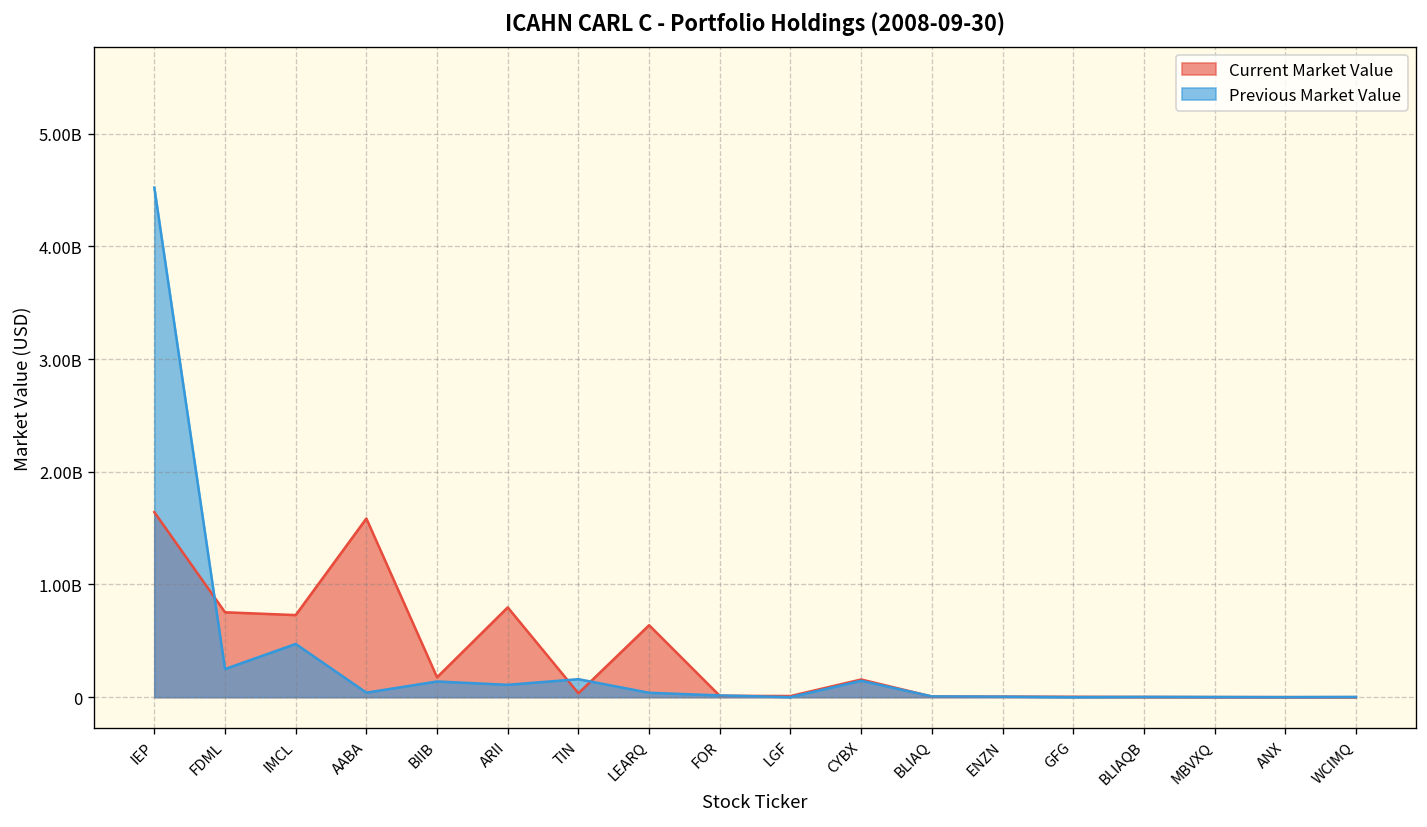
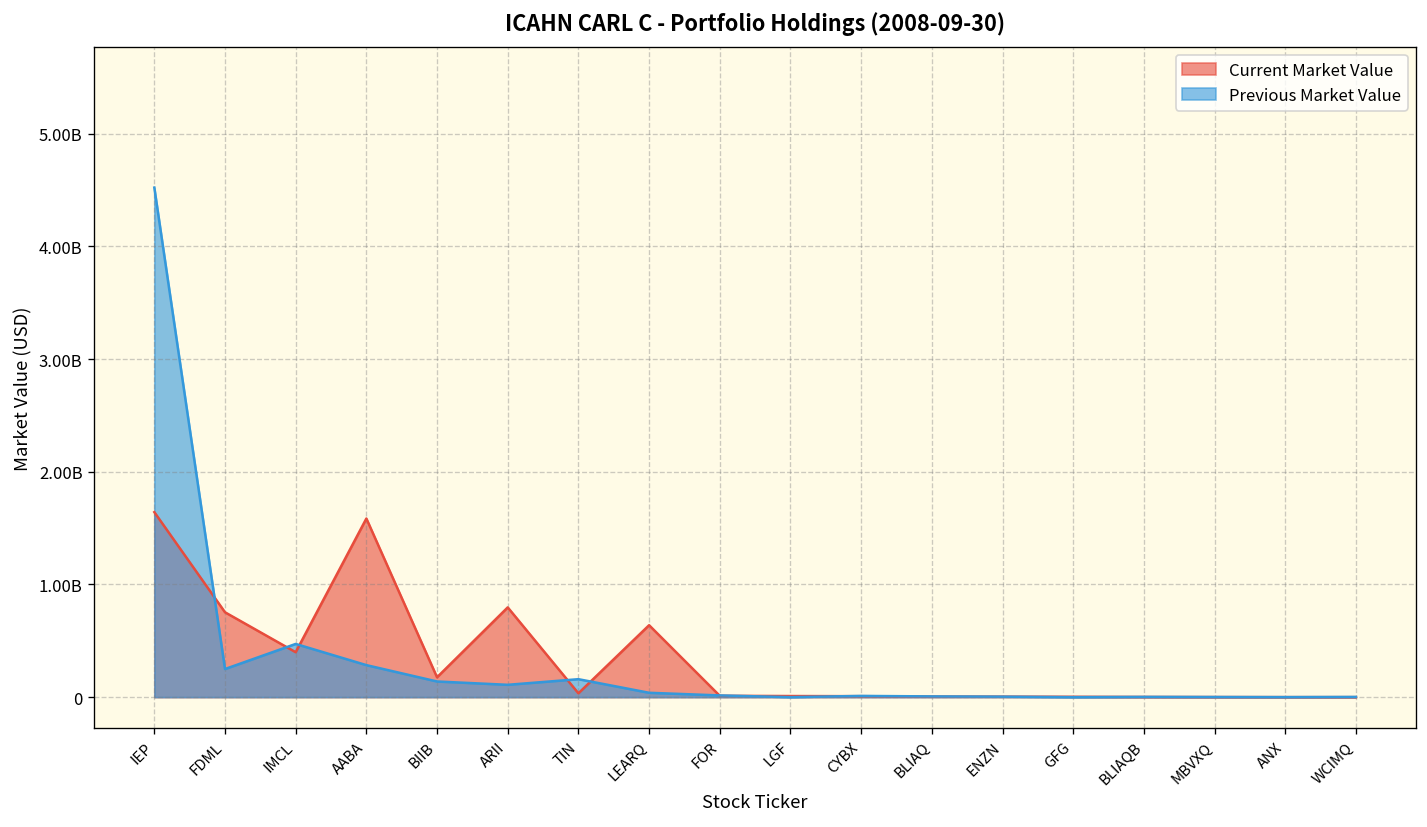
  {
    "Current Market Value": {
      "IEP": 1600000000,
      "FDML": 800000000,
-     "IMCL": 700000000,
+     "IMCL": 400000000,
      "AABA": 1600000000,
      "BIIB": 200000000,
      "ARII": 800000000,
      "TIN": 0,
      "LEARQ": 600000000,
-     "CYBX": 200000000
+     "CYBX": 0
    },
    "Previous Market Value": {
      "IEP": 4500000000,
      "FDML": 200000000,
      "IMCL": 500000000,
-     "AABA": 0,
+     "AABA": 300000000,
      "BIIB": 100000000,
      "ARII": 100000000,
      "TIN": 200000000,
      "LEARQ": 0,
-     "CYBX": 100000000
+     "CYBX": 0
    }
  }
